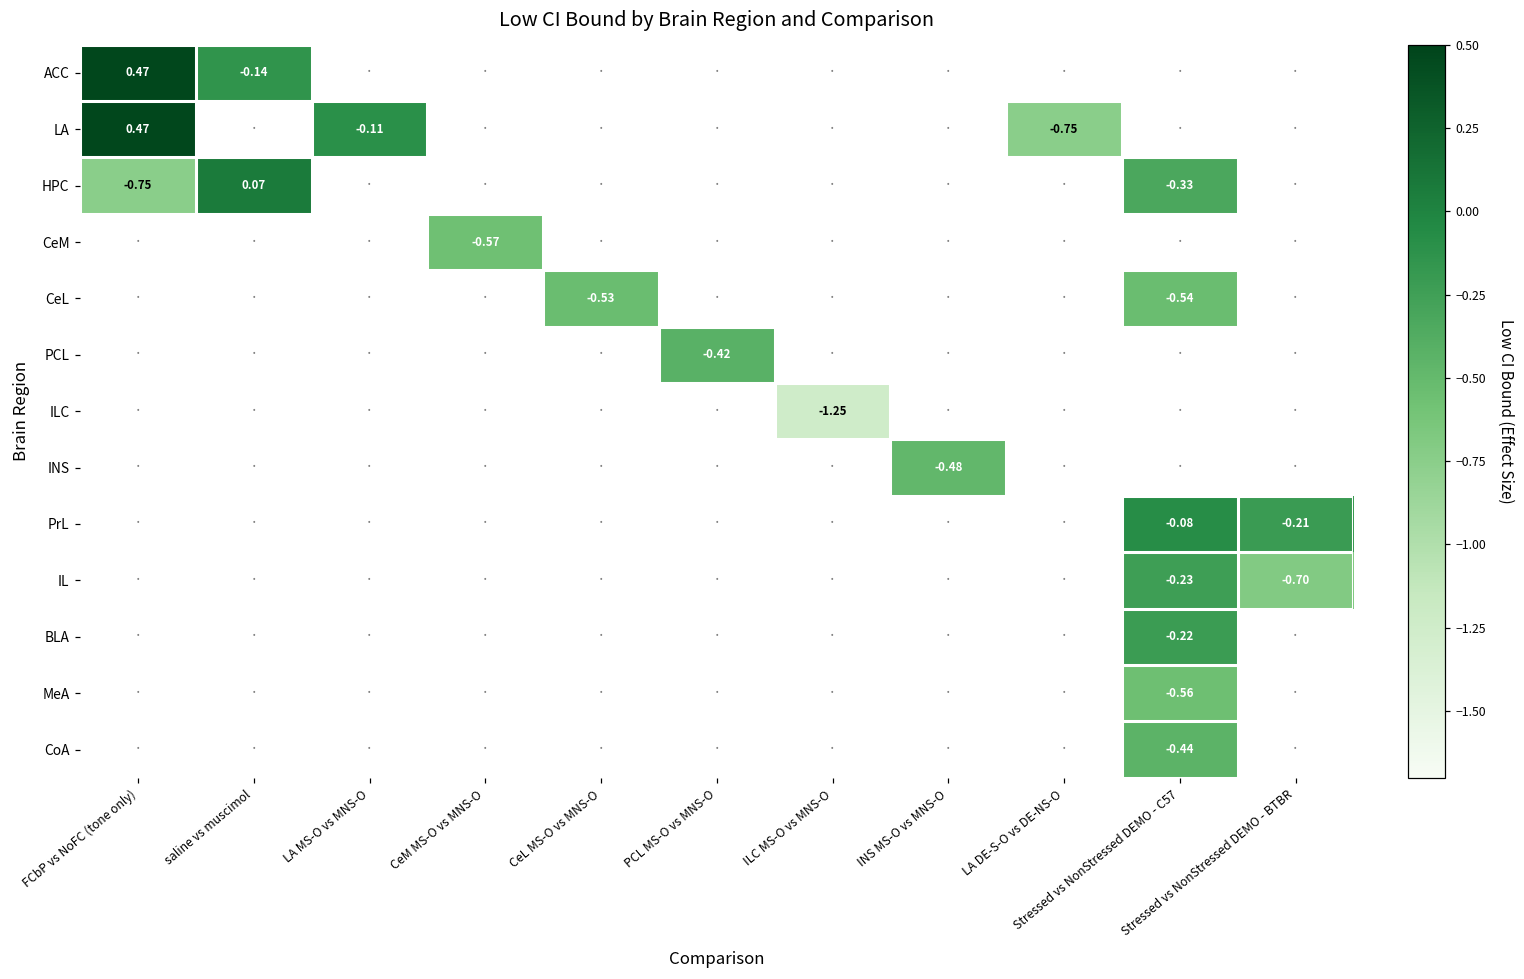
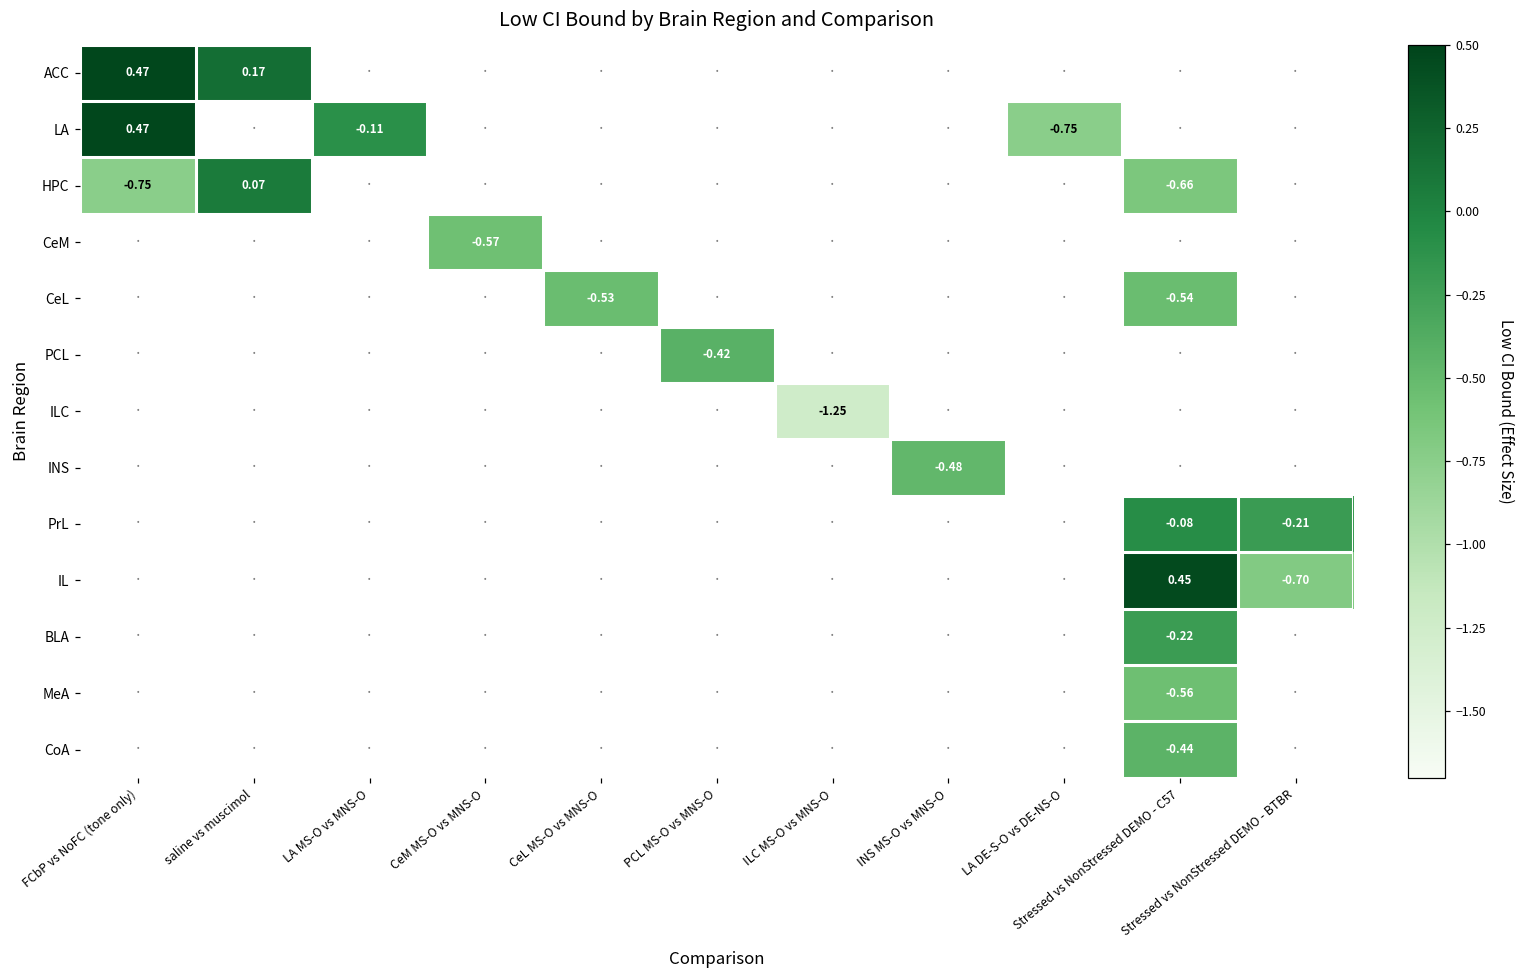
  {
    "ACC": {
      "FCbP vs NoFC (tone only)": 0.47,
-     "saline vs muscimol": -0.14
+     "saline vs muscimol": 0.17
    },
    "LA": {
      "FCbP vs NoFC (tone only)": 0.47,
      "LA MS-O vs MNS-O": -0.11,
      "LA DE-S-O vs DE-NS-O": -0.75
    },
    "HPC": {
      "FCbP vs NoFC (tone only)": -0.75,
      "saline vs muscimol": 0.07,
-     "Stressed vs NonStressed DEMO - C57": -0.33
+     "Stressed vs NonStressed DEMO - C57": -0.66
    },
    "CeM": {
      "CeM MS-O vs MNS-O": -0.57
    },
    "CeL": {
      "CeL MS-O vs MNS-O": -0.53,
      "Stressed vs NonStressed DEMO - C57": -0.54
    },
    "PCL": {
      "PCL MS-O vs MNS-O": -0.42
    },
    "ILC": {
      "ILC MS-O vs MNS-O": -1.25
    },
    "INS": {
      "INS MS-O vs MNS-O": -0.48
    },
    "PrL": {
      "Stressed vs NonStressed DEMO - C57": -0.08,
      "Stressed vs NonStressed DEMO - BTBR": -0.21
    },
    "IL": {
-     "Stressed vs NonStressed DEMO - C57": -0.23,
+     "Stressed vs NonStressed DEMO - C57": 0.45,
      "Stressed vs NonStressed DEMO - BTBR": -0.70
    },
    "BLA": {
      "Stressed vs NonStressed DEMO - C57": -0.22
    },
    "MeA": {
      "Stressed vs NonStressed DEMO - C57": -0.56
    },
    "CoA": {
      "Stressed vs NonStressed DEMO - C57": -0.44
    }
  }
